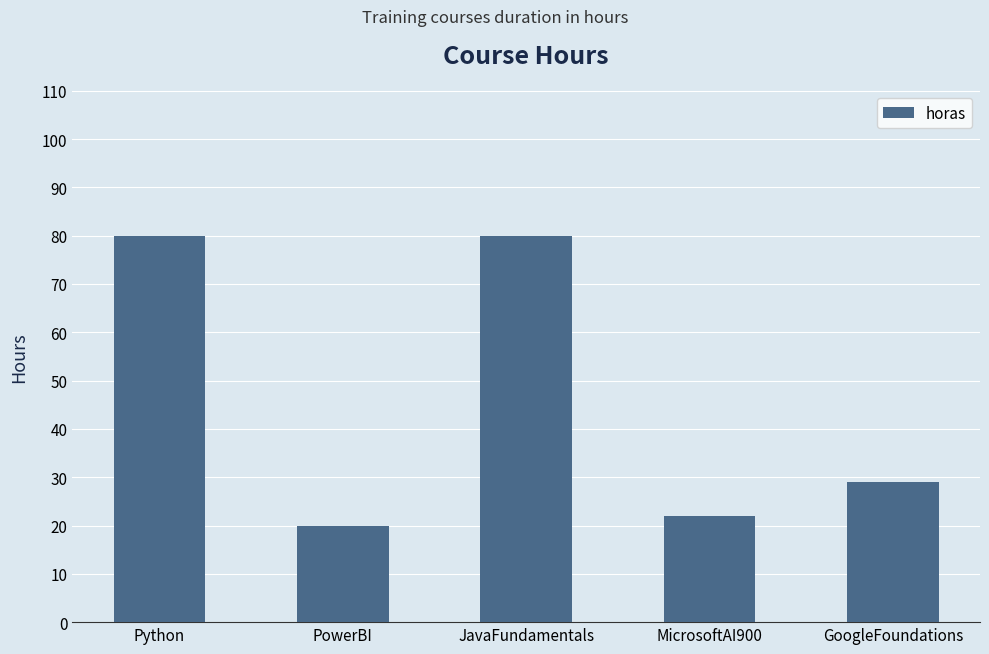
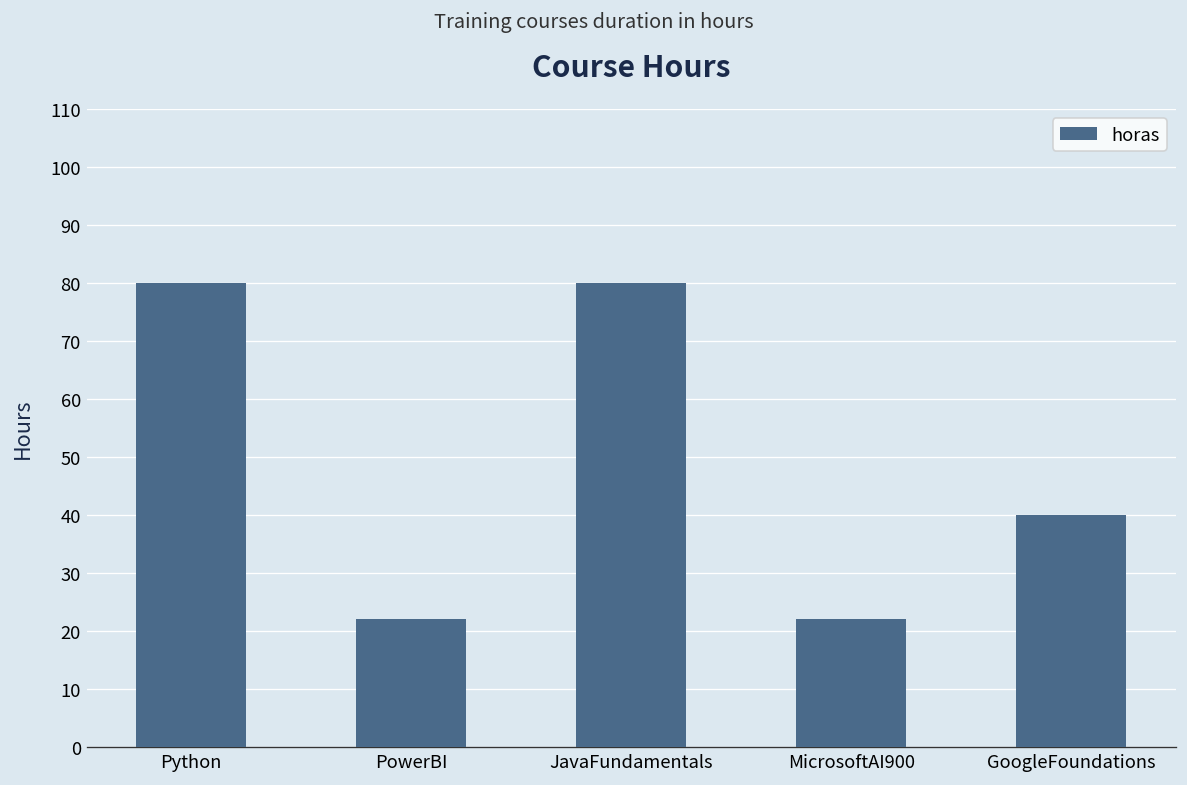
  {
    "Python": 80,
-   "PowerBI": 20,
+   "PowerBI": 22,
    "JavaFundamentals": 80,
    "MicrosoftAI900": 22,
-   "GoogleFoundations": 29
+   "GoogleFoundations": 40
  }
